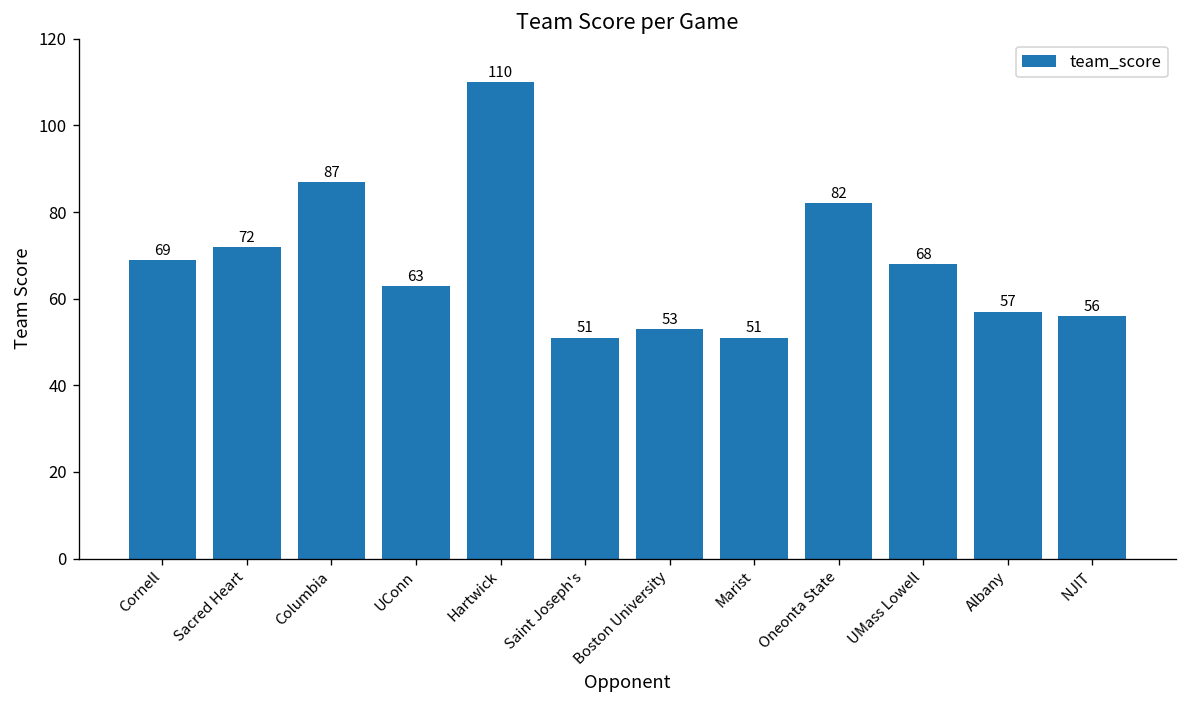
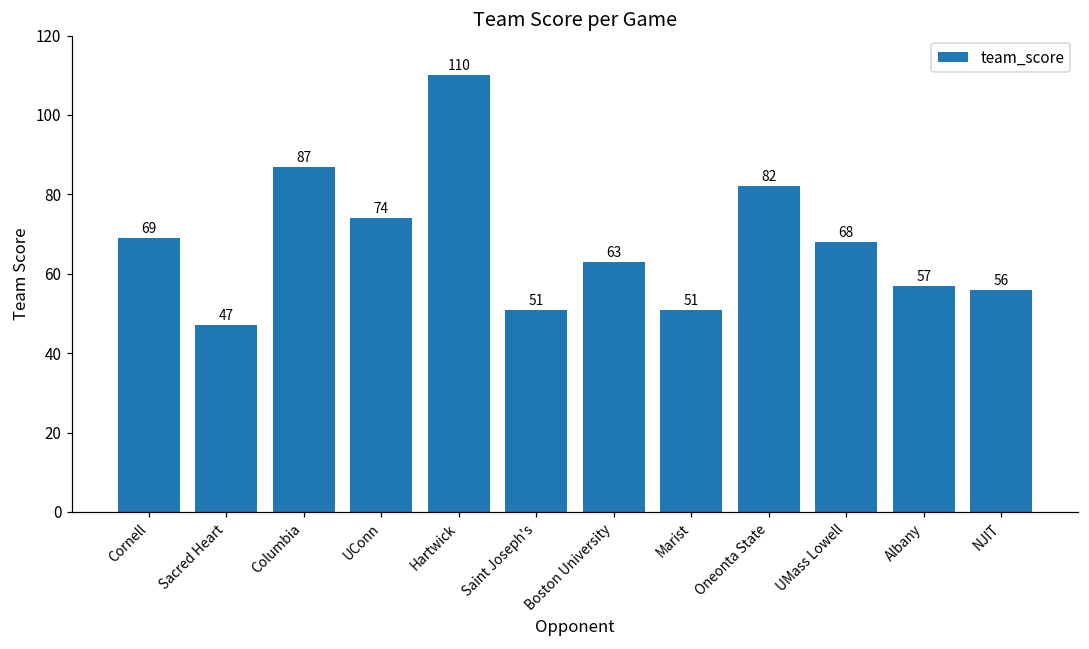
  {
    "Cornell": 69,
-   "Sacred Heart": 72,
+   "Sacred Heart": 47,
    "Columbia": 87,
-   "UConn": 63,
+   "UConn": 74,
    "Hartwick": 110,
    "Saint Joseph's": 51,
-   "Boston University": 53,
+   "Boston University": 63,
    "Marist": 51,
    "Oneonta State": 82,
    "UMass Lowell": 68,
    "Albany": 57,
    "NJIT": 56
  }
